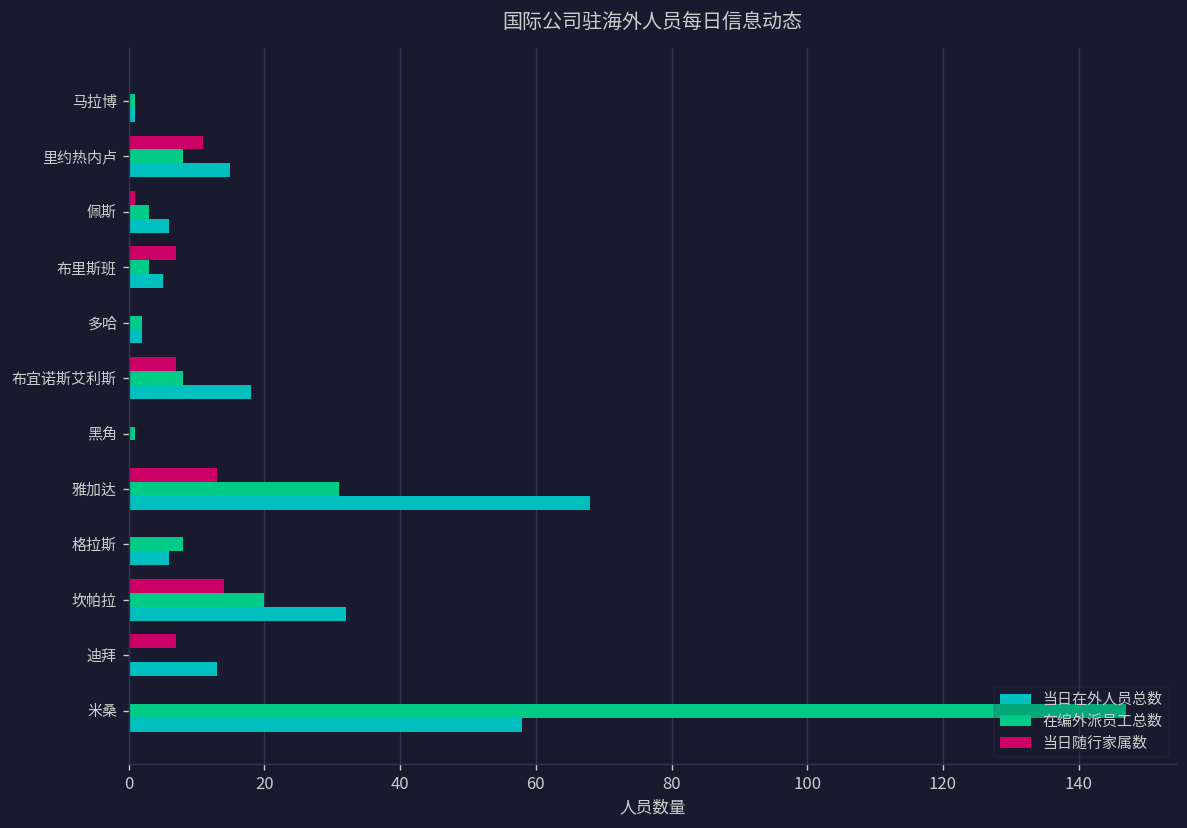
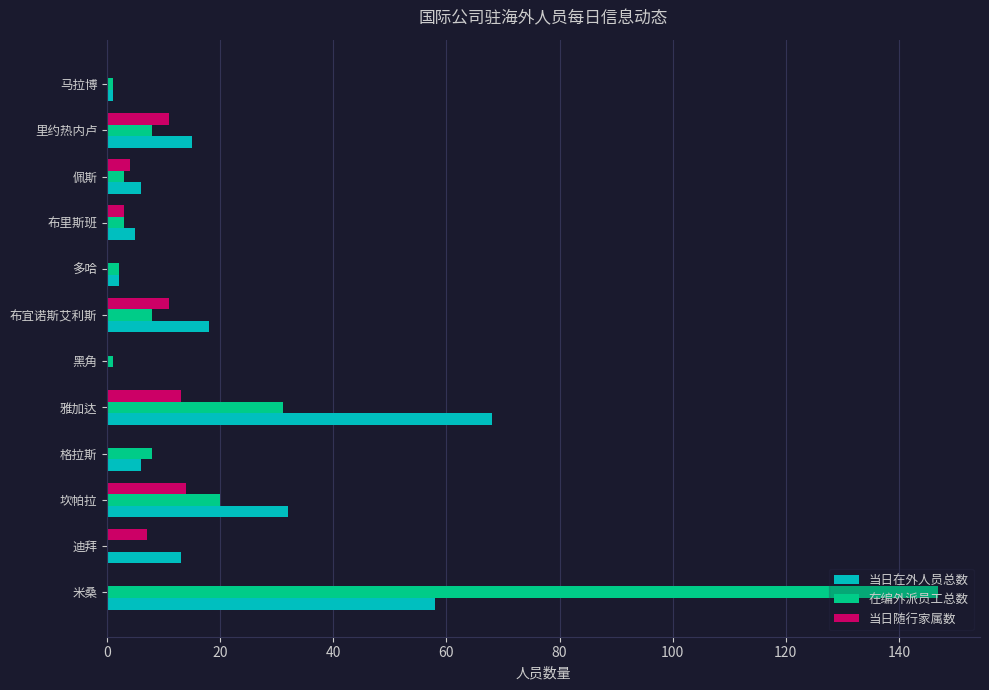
  {
    "当日随行家属数": {
      "马拉博": 0,
      "里约热内卢": 11,
-     "佩斯": 1,
-     "布里斯班": 7,
+     "佩斯": 4,
+     "布里斯班": 3,
      "多哈": 0,
-     "布宜诺斯艾利斯": 7,
+     "布宜诺斯艾利斯": 11,
      "黑角": 0,
      "雅加达": 13,
      "格拉斯": 0,
      "坎帕拉": 14,
      "迪拜": 7,
      "米桑": 0
    }
  }
